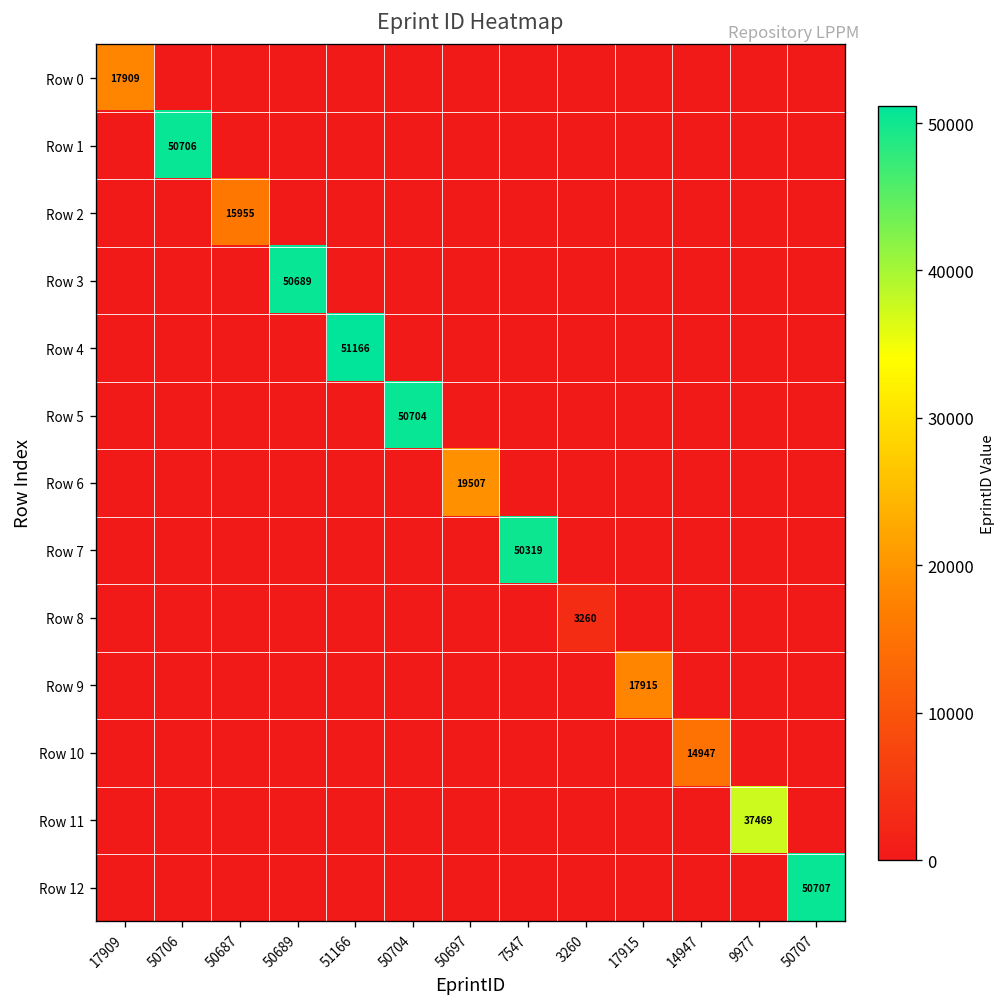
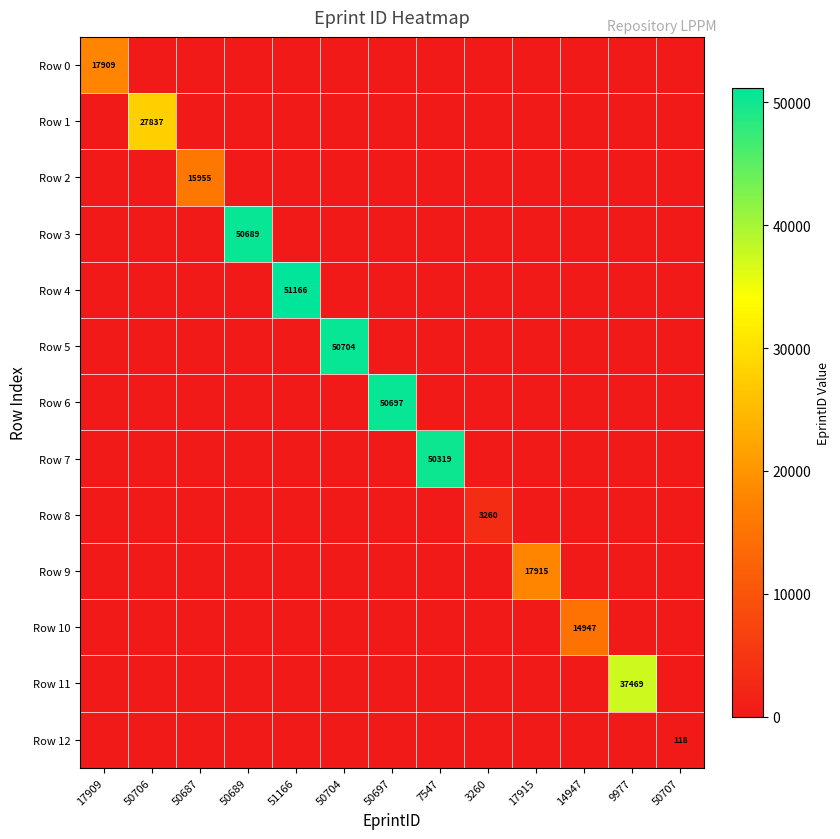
  {
    "Row 0": {
      "17909": 17909
    },
    "Row 1": {
-     "50706": 50706
+     "50706": 27837
    },
    "Row 2": {
      "50687": 15955
    },
    "Row 3": {
      "50689": 50689
    },
    "Row 4": {
      "51166": 51166
    },
    "Row 5": {
      "50704": 50704
    },
    "Row 6": {
-     "50697": 19507
+     "50697": 50697
    },
    "Row 7": {
      "7547": 50319
    },
    "Row 8": {
      "3260": 3260
    },
    "Row 9": {
      "17915": 17915
    },
    "Row 10": {
      "14947": 14947
    },
    "Row 11": {
      "9977": 37469
    },
    "Row 12": {
-     "50707": 50707
+     "50707": 118
    }
  }
